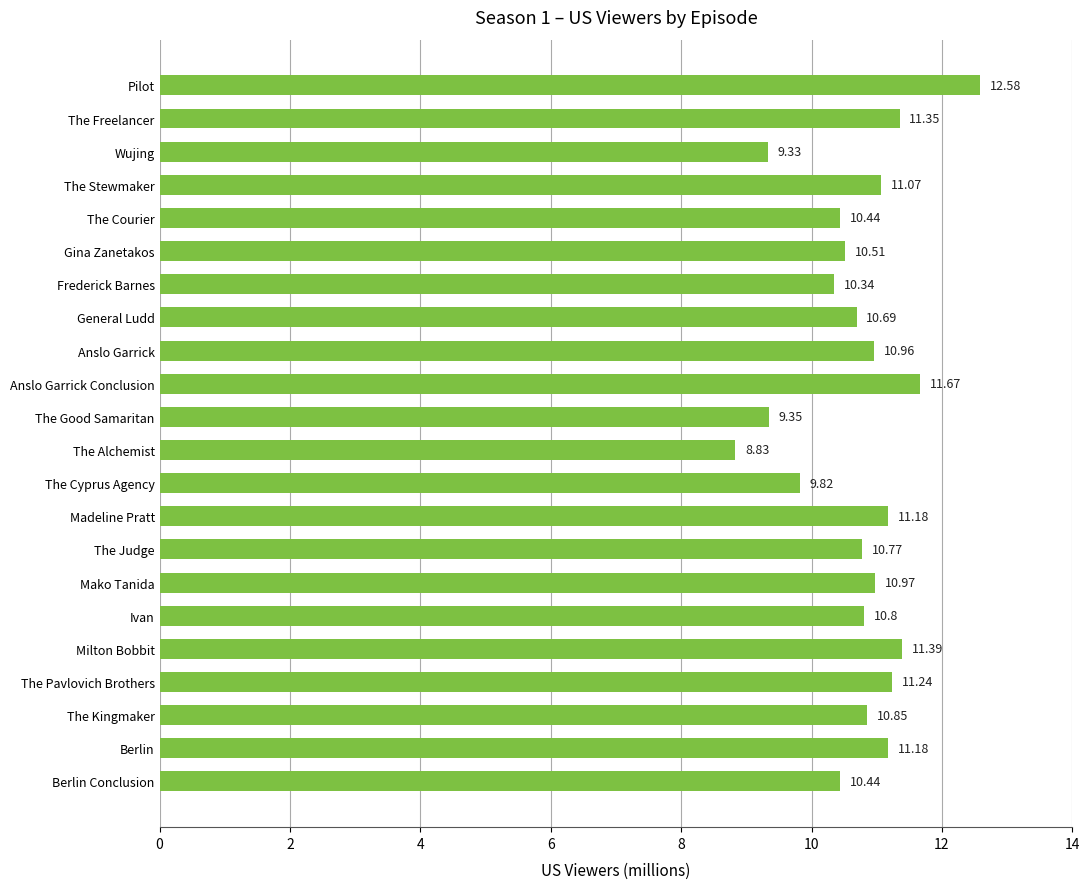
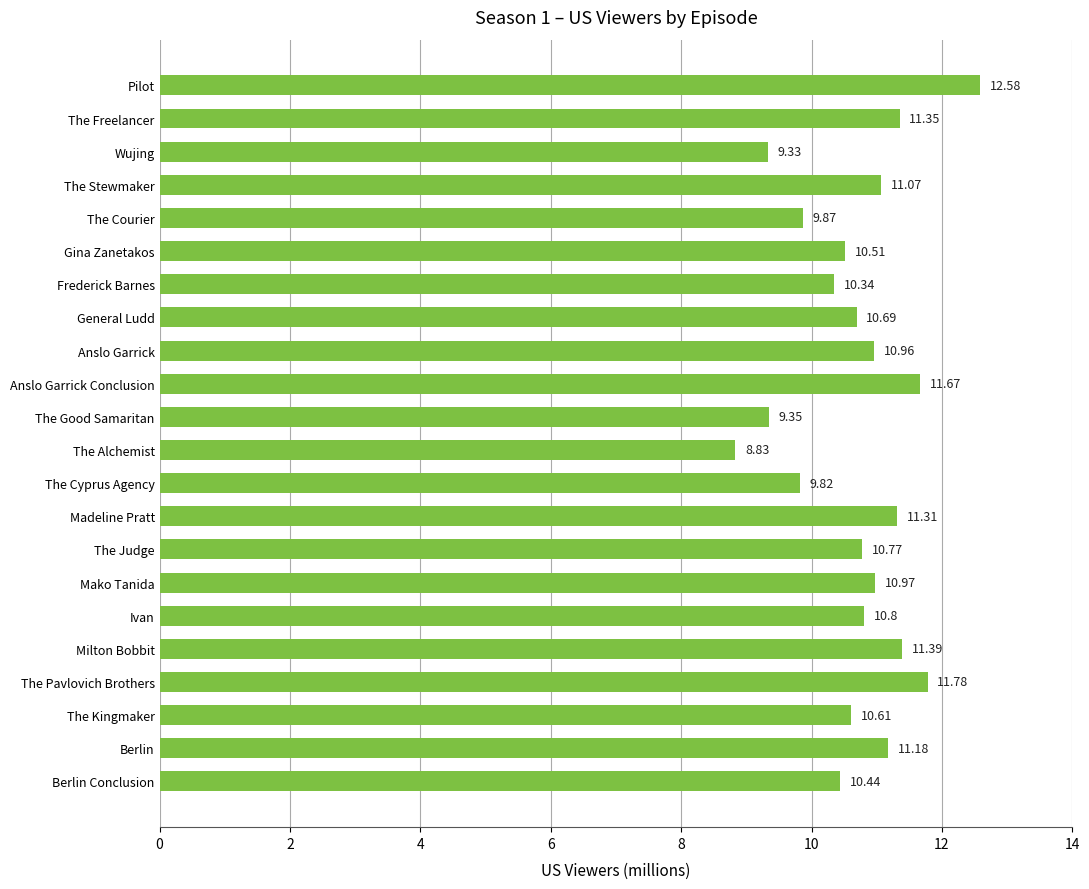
  {
    "Pilot": 12.58,
    "The Freelancer": 11.35,
    "Wujing": 9.33,
    "The Stewmaker": 11.07,
-   "The Courier": 10.44,
+   "The Courier": 9.87,
    "Gina Zanetakos": 10.51,
    "Frederick Barnes": 10.34,
    "General Ludd": 10.69,
    "Anslo Garrick": 10.96,
    "Anslo Garrick Conclusion": 11.67,
    "The Good Samaritan": 9.35,
    "The Alchemist": 8.83,
    "The Cyprus Agency": 9.82,
-   "Madeline Pratt": 11.18,
+   "Madeline Pratt": 11.31,
    "The Judge": 10.77,
    "Mako Tanida": 10.97,
    "Ivan": 10.8,
    "Milton Bobbit": 11.39,
-   "The Pavlovich Brothers": 11.24,
-   "The Kingmaker": 10.85,
+   "The Pavlovich Brothers": 11.78,
+   "The Kingmaker": 10.61,
    "Berlin": 11.18,
    "Berlin Conclusion": 10.44
  }
